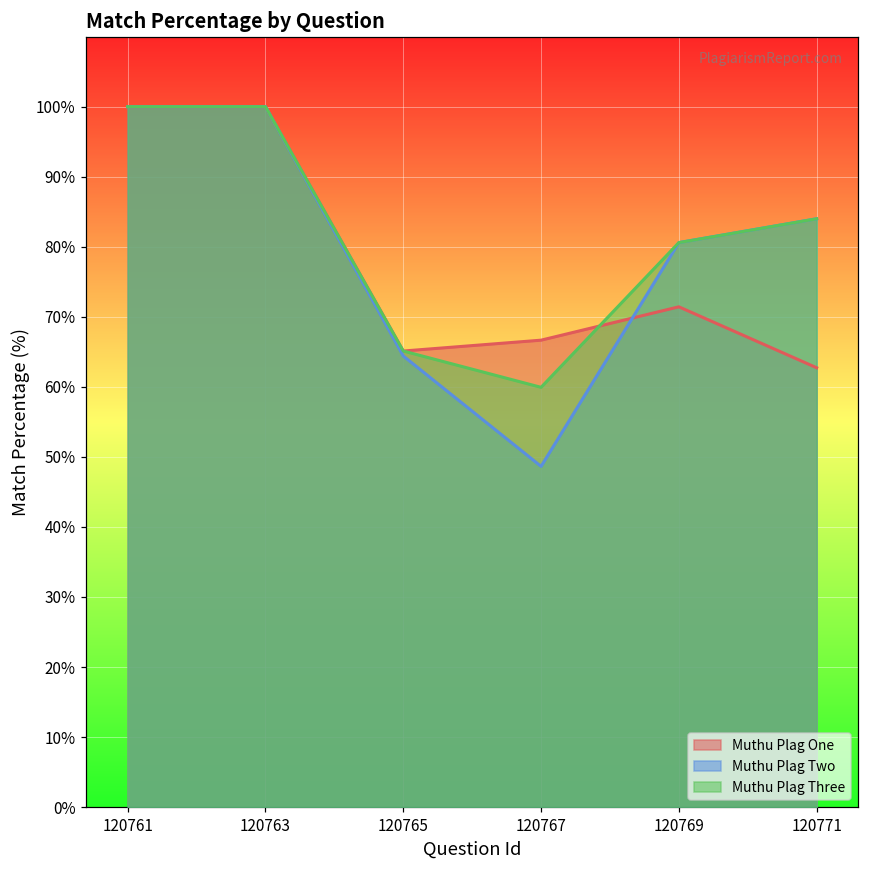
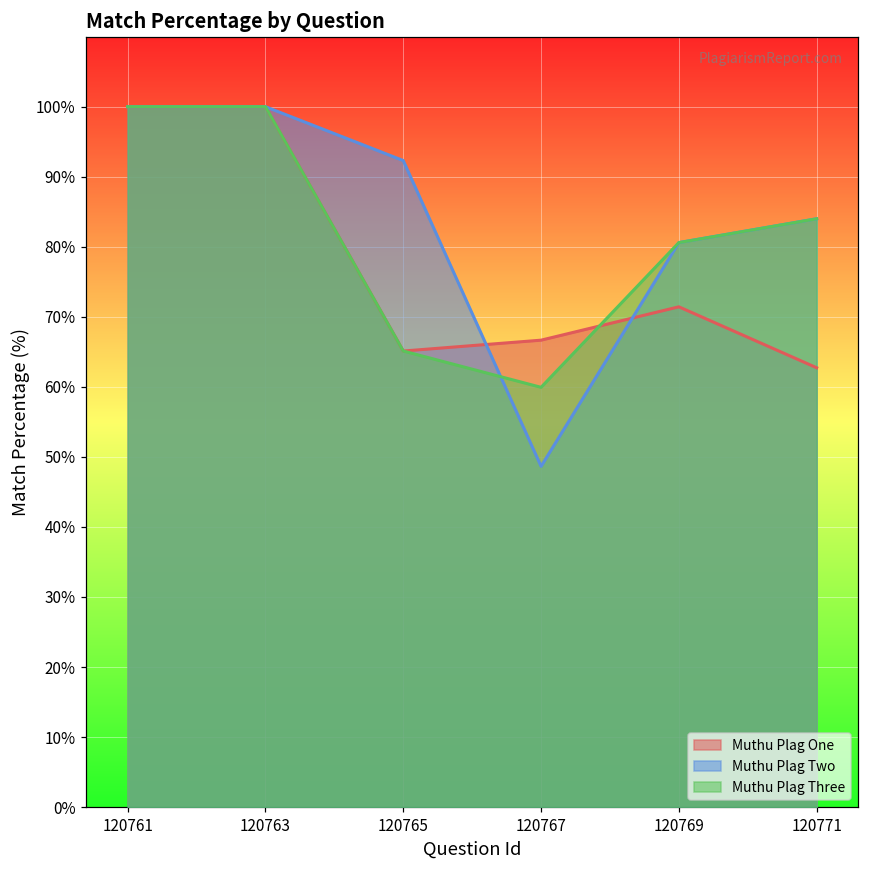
  {
    "Muthu Plag One": {
      "120767": "67%",
      "120769": "71%",
      "120771": "63%"
    },
    "Muthu Plag Two": {
-     "120765": "64%",
+     "120765": "92%",
      "120767": "49%"
    },
    "Muthu Plag Three": {
      "120767": "60%"
    }
  }
